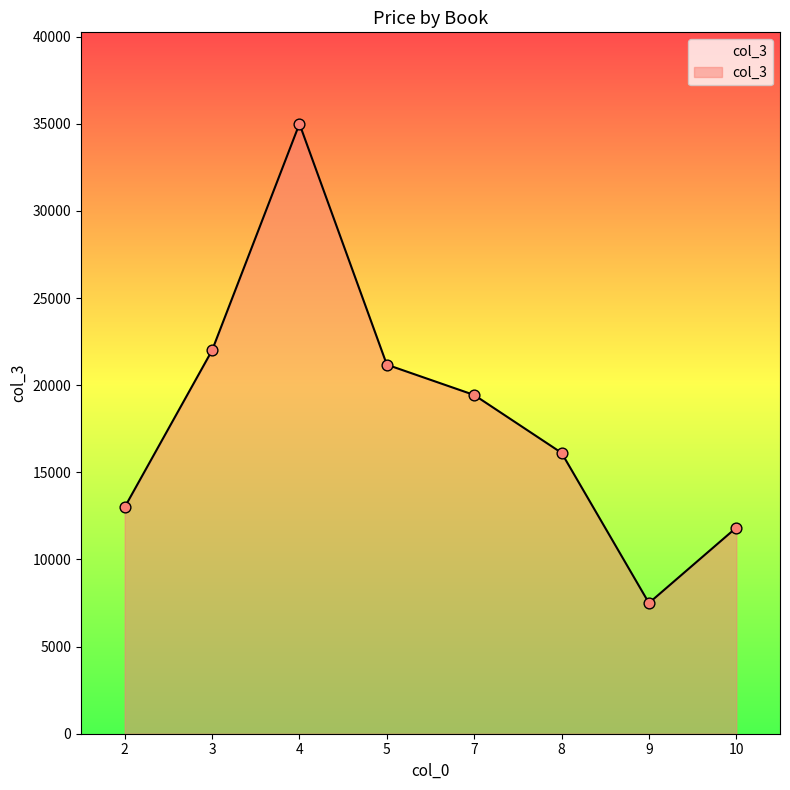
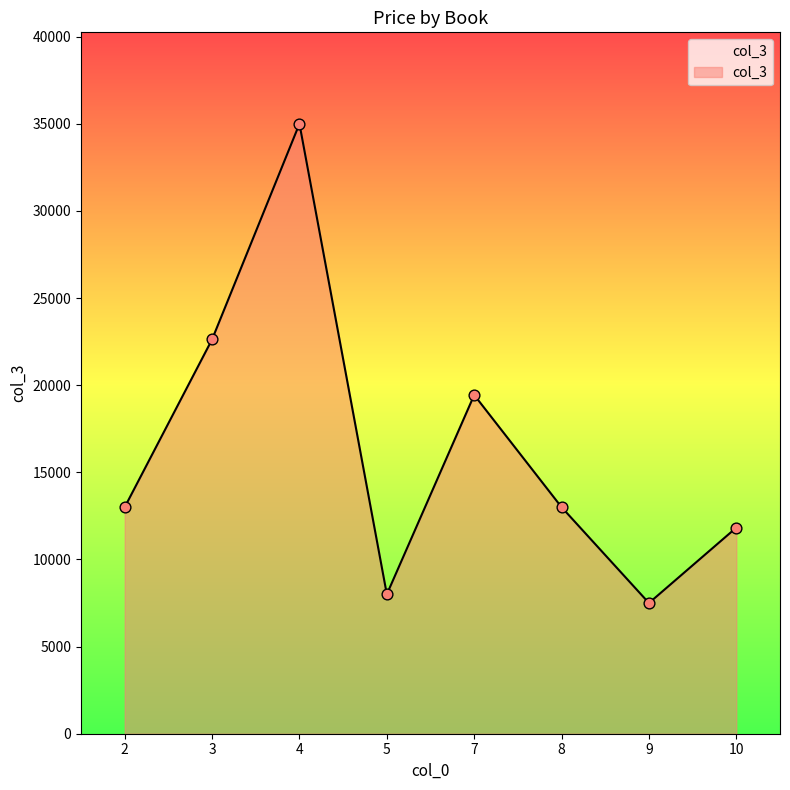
  {
    "2": 13000,
-   "3": 22000,
+   "3": 22600,
    "4": 35000,
-   "5": 21200,
+   "5": 8000,
    "7": 19400,
-   "8": 16100,
+   "8": 13000,
    "9": 7500,
    "10": 11800
  }
